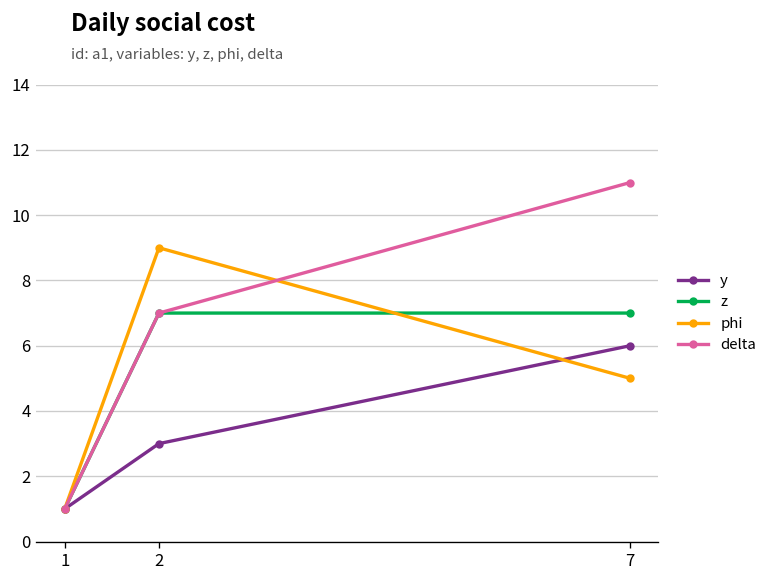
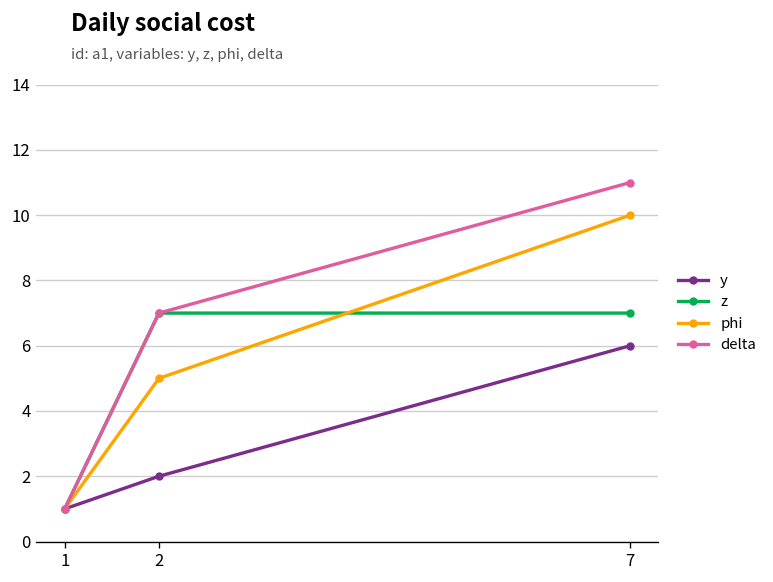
  {
    "y": {
-     "2": 3,
+     "2": 2,
      "7": 6
    },
    "z": {
      "7": 7
    },
    "phi": {
-     "2": 9,
-     "7": 5
+     "2": 5,
+     "7": 10
    },
    "delta": {
      "7": 11
    }
  }
